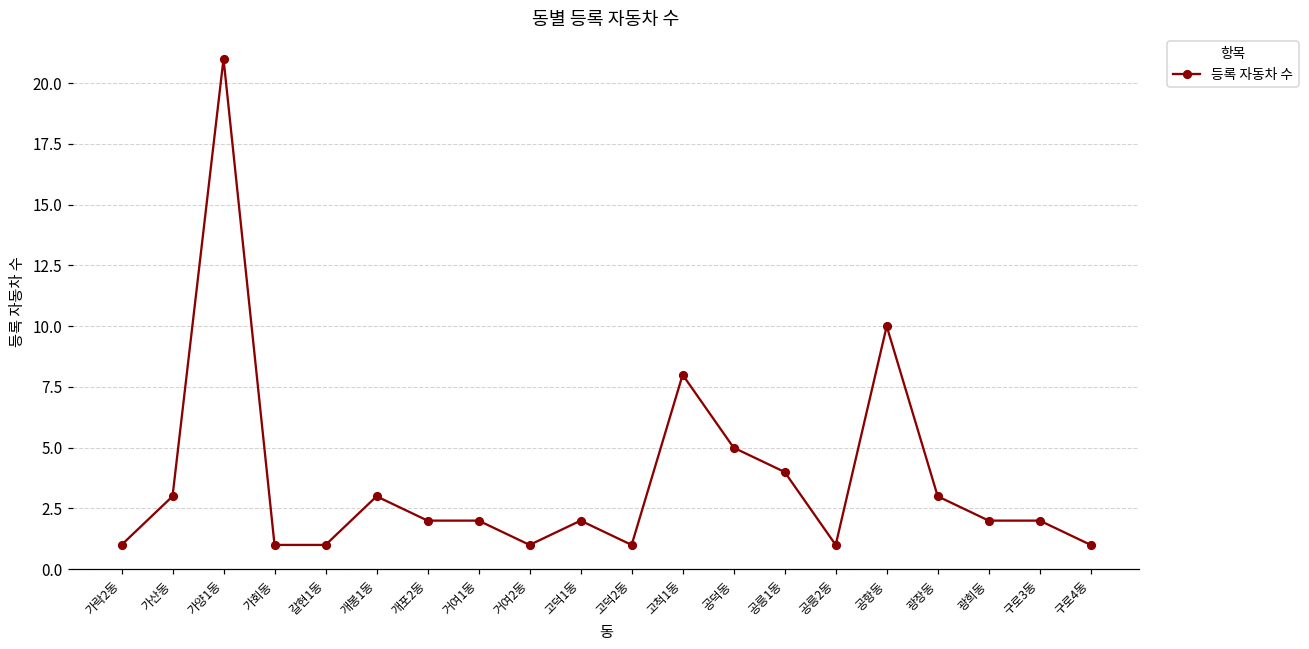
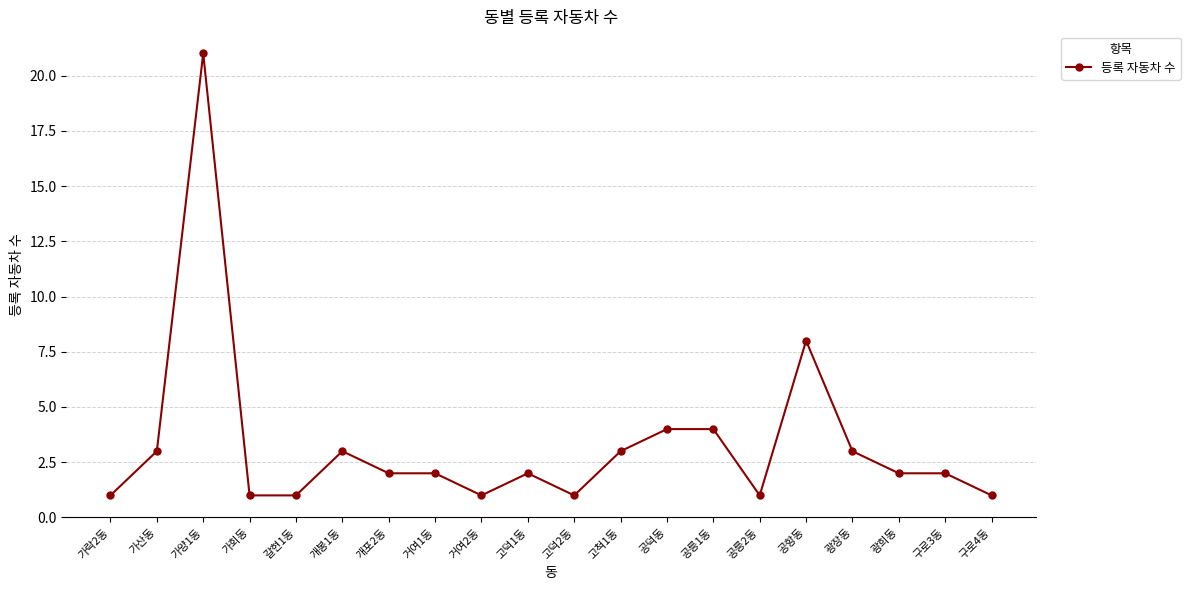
  {
    "가락2동": 1,
    "가산동": 3,
    "가양1동": 21,
    "가회동": 1,
    "갈현1동": 1,
    "개봉1동": 3,
    "개포2동": 2,
    "거여1동": 2,
    "거여2동": 1,
    "고덕1동": 2,
    "고덕2동": 1,
-   "고척1동": 8,
-   "공덕동": 5,
+   "고척1동": 3,
+   "공덕동": 4,
    "공릉1동": 4,
    "공릉2동": 1,
-   "공항동": 10,
+   "공항동": 8,
    "광장동": 3,
    "광희동": 2,
    "구로3동": 2,
    "구로4동": 1
  }
